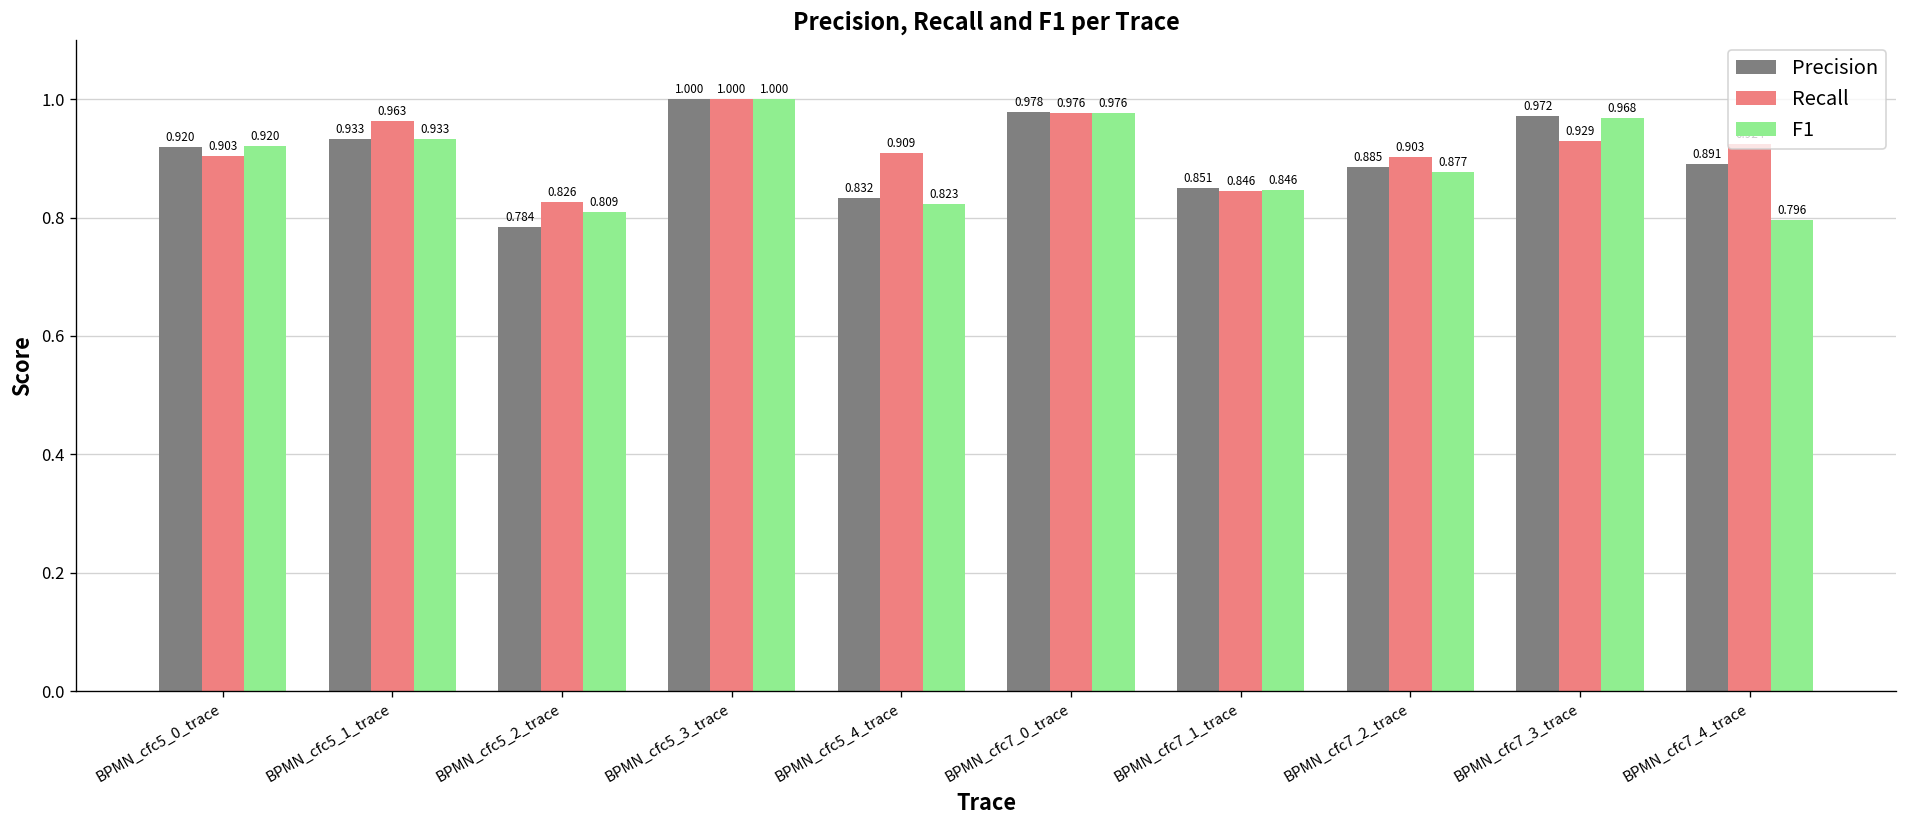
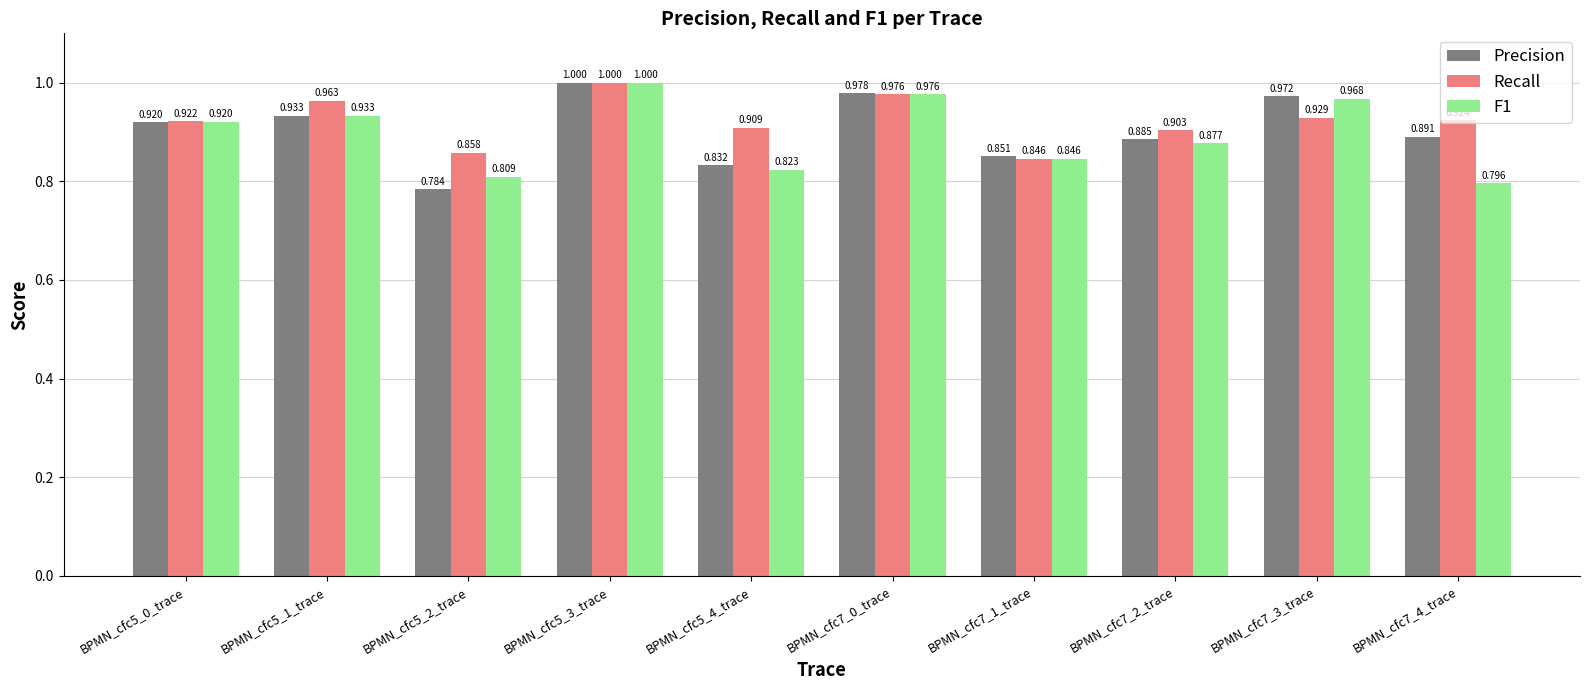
  {
    "Precision": {
      "BPMN_cfc5_0_trace": 0.920,
      "BPMN_cfc5_1_trace": 0.933,
      "BPMN_cfc5_2_trace": 0.784,
      "BPMN_cfc5_3_trace": 1.000,
      "BPMN_cfc5_4_trace": 0.832,
      "BPMN_cfc7_0_trace": 0.978,
      "BPMN_cfc7_1_trace": 0.851,
      "BPMN_cfc7_2_trace": 0.885,
      "BPMN_cfc7_3_trace": 0.972,
      "BPMN_cfc7_4_trace": 0.891
    },
    "Recall": {
-     "BPMN_cfc5_0_trace": 0.903,
+     "BPMN_cfc5_0_trace": 0.922,
      "BPMN_cfc5_1_trace": 0.963,
-     "BPMN_cfc5_2_trace": 0.826,
+     "BPMN_cfc5_2_trace": 0.858,
      "BPMN_cfc5_3_trace": 1.000,
      "BPMN_cfc5_4_trace": 0.909,
      "BPMN_cfc7_0_trace": 0.976,
      "BPMN_cfc7_1_trace": 0.846,
      "BPMN_cfc7_2_trace": 0.903,
      "BPMN_cfc7_3_trace": 0.929
    },
    "F1": {
      "BPMN_cfc5_0_trace": 0.920,
      "BPMN_cfc5_1_trace": 0.933,
      "BPMN_cfc5_2_trace": 0.809,
      "BPMN_cfc5_3_trace": 1.000,
      "BPMN_cfc5_4_trace": 0.823,
      "BPMN_cfc7_0_trace": 0.976,
      "BPMN_cfc7_1_trace": 0.846,
      "BPMN_cfc7_2_trace": 0.877,
      "BPMN_cfc7_3_trace": 0.968,
      "BPMN_cfc7_4_trace": 0.796
    }
  }
